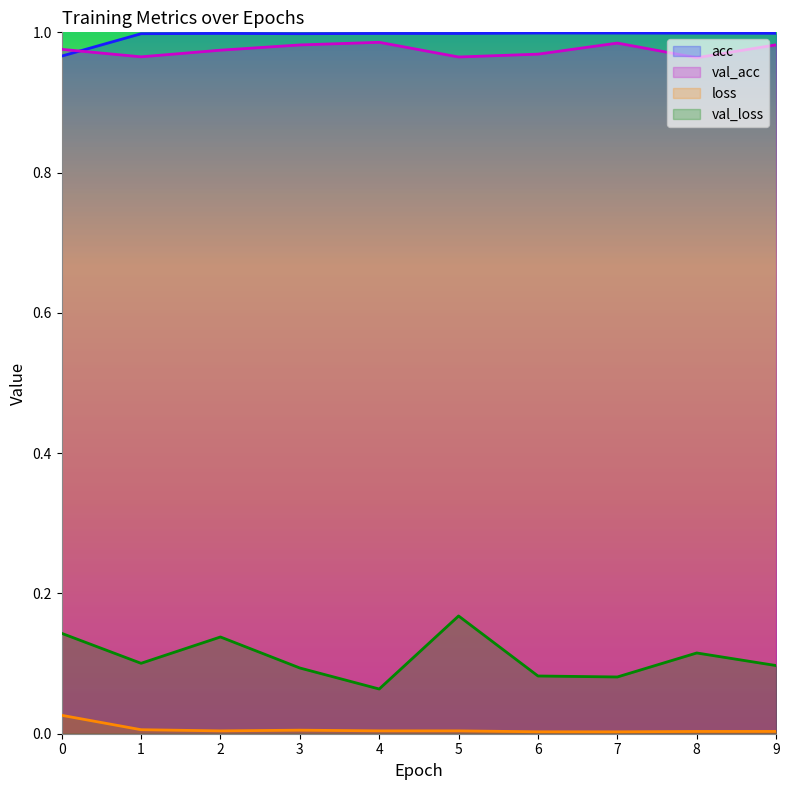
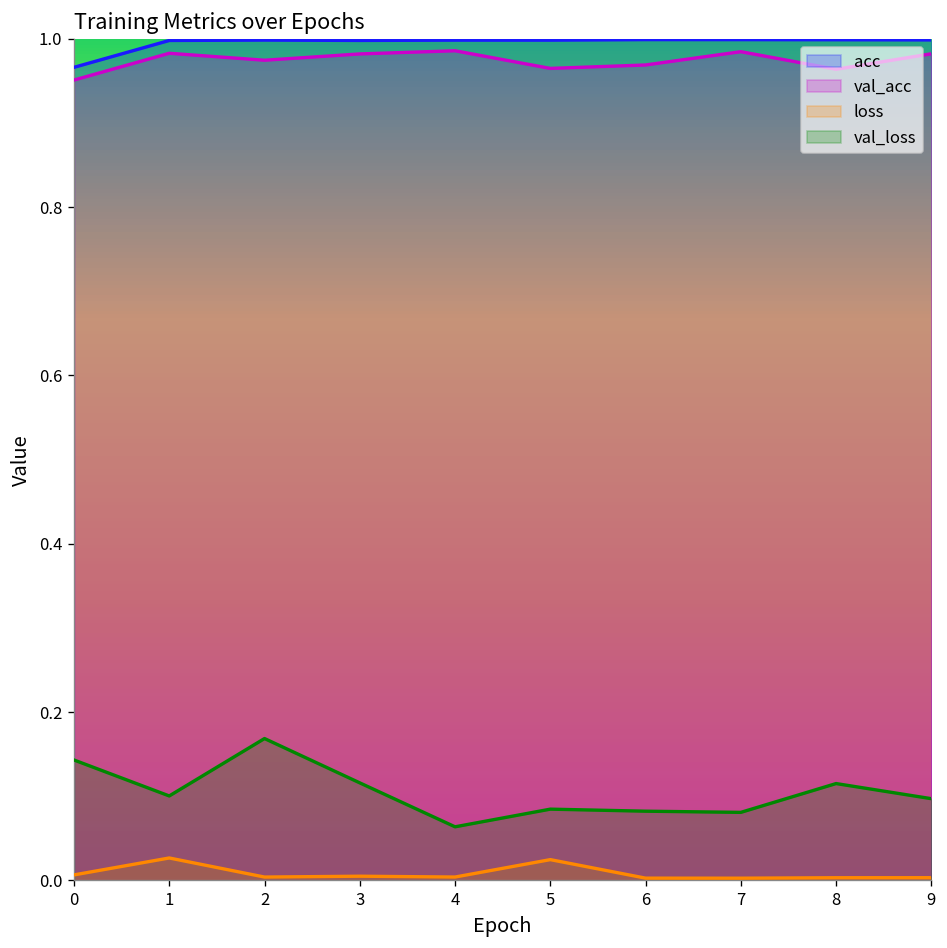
  {
    "acc": {
      "0": 0.97,
      "1": 1.00,
      "2": 1.00,
      "3": 1.00,
      "4": 1.00,
      "5": 1.00,
      "6": 1.00,
      "7": 1.00,
      "8": 1.00,
      "9": 1.00
    },
    "val_acc": {
-     "0": 0.98,
-     "1": 0.97,
+     "0": 0.95,
+     "1": 0.98,
      "2": 0.97,
      "3": 0.98,
      "4": 0.99,
      "5": 0.96,
      "6": 0.97,
      "7": 0.98,
      "9": 0.98
    },
    "loss": {
-     "0": 0.03,
-     "1": 0.01,
+     "0": 0.01,
+     "1": 0.03,
      "2": 0.00,
      "3": 0.01,
      "4": 0.00,
-     "5": 0.00,
+     "5": 0.02,
      "6": 0.00,
      "7": 0.00,
      "8": 0.00,
      "9": 0.00
    },
    "val_loss": {
      "0": 0.14,
      "1": 0.10,
-     "2": 0.14,
-     "3": 0.09,
+     "2": 0.17,
+     "3": 0.12,
      "4": 0.06,
-     "5": 0.17,
+     "5": 0.08,
      "6": 0.08,
      "7": 0.08,
      "8": 0.12,
      "9": 0.10
    }
  }
